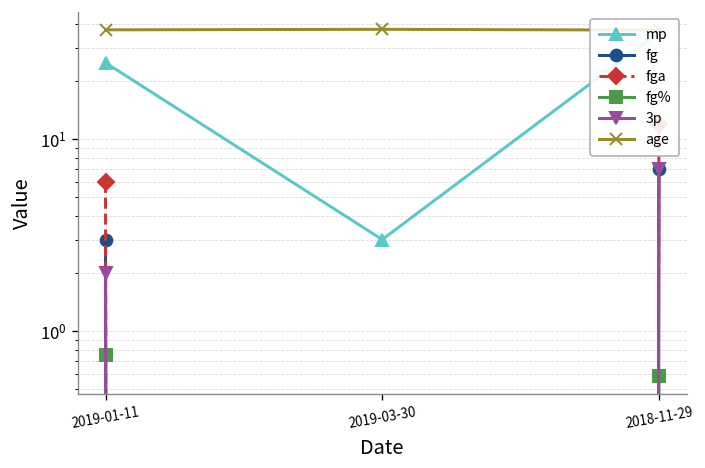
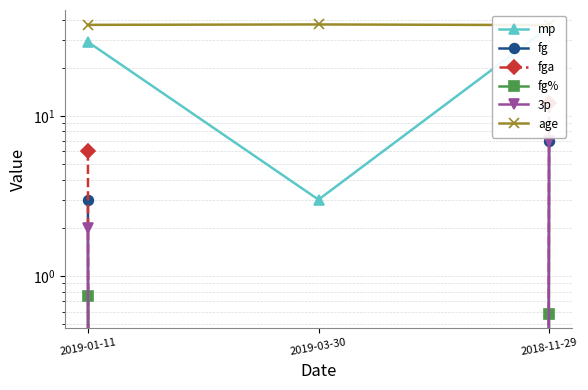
  {
    "mp": {
-     "2019-01-11": 25,
+     "2019-01-11": 29,
      "2019-03-30": 3
    },
    "fg": {
      "2019-01-11": 3
    },
    "fga": {
      "2019-01-11": 6
    },
    "fg%": {
      "2019-01-11": 0.8,
      "2018-11-29": 0.58
    },
    "3p": {
      "2019-01-11": 2
    },
    "age": {
      "2019-01-11": 37,
      "2019-03-30": 37
    }
  }
